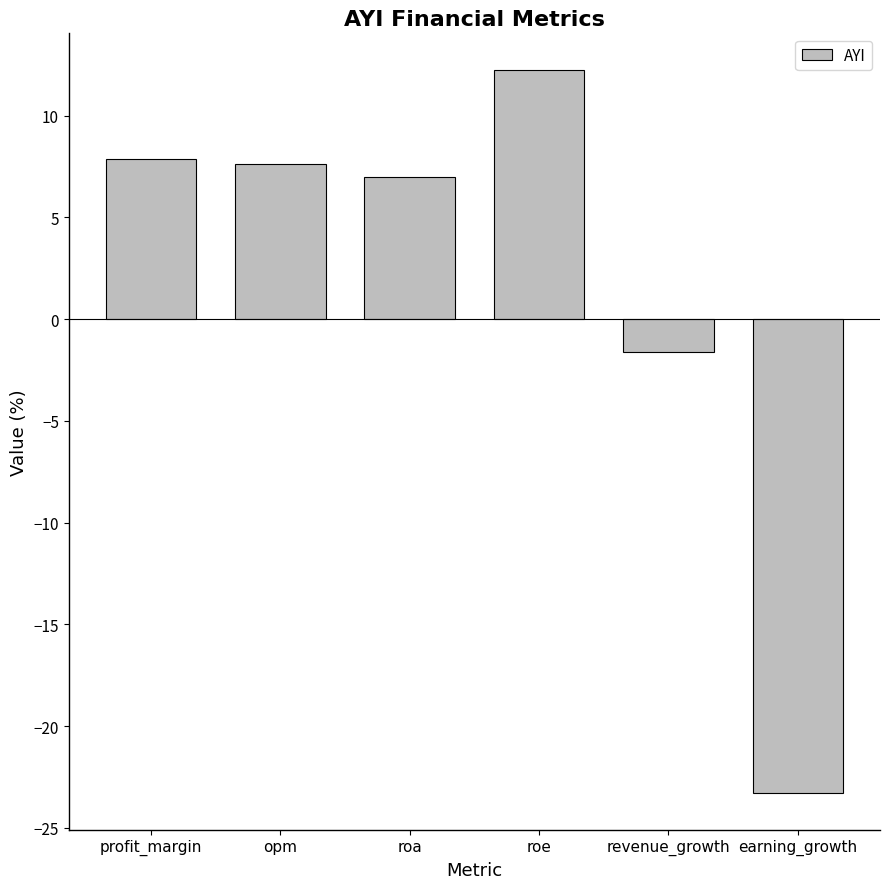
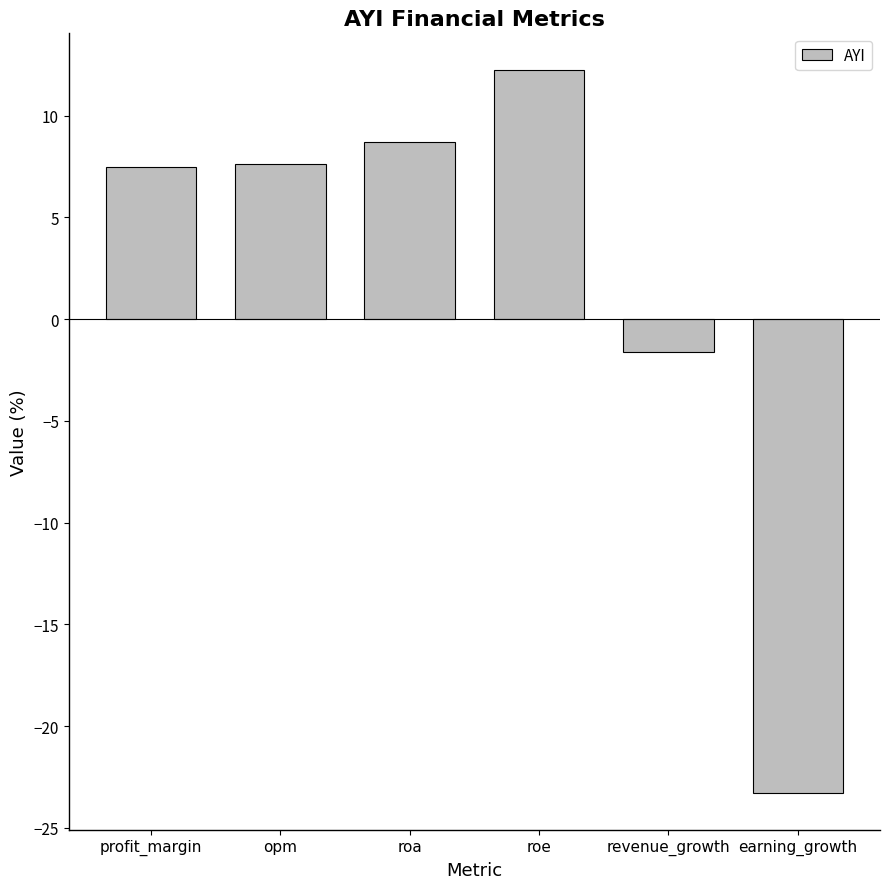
  {
-   "profit_margin": 7.9,
+   "profit_margin": 7.5,
    "opm": 7.6,
-   "roa": 7.0,
+   "roa": 8.7,
    "roe": 12.3,
    "revenue_growth": -1.6,
    "earning_growth": -23.3
  }
